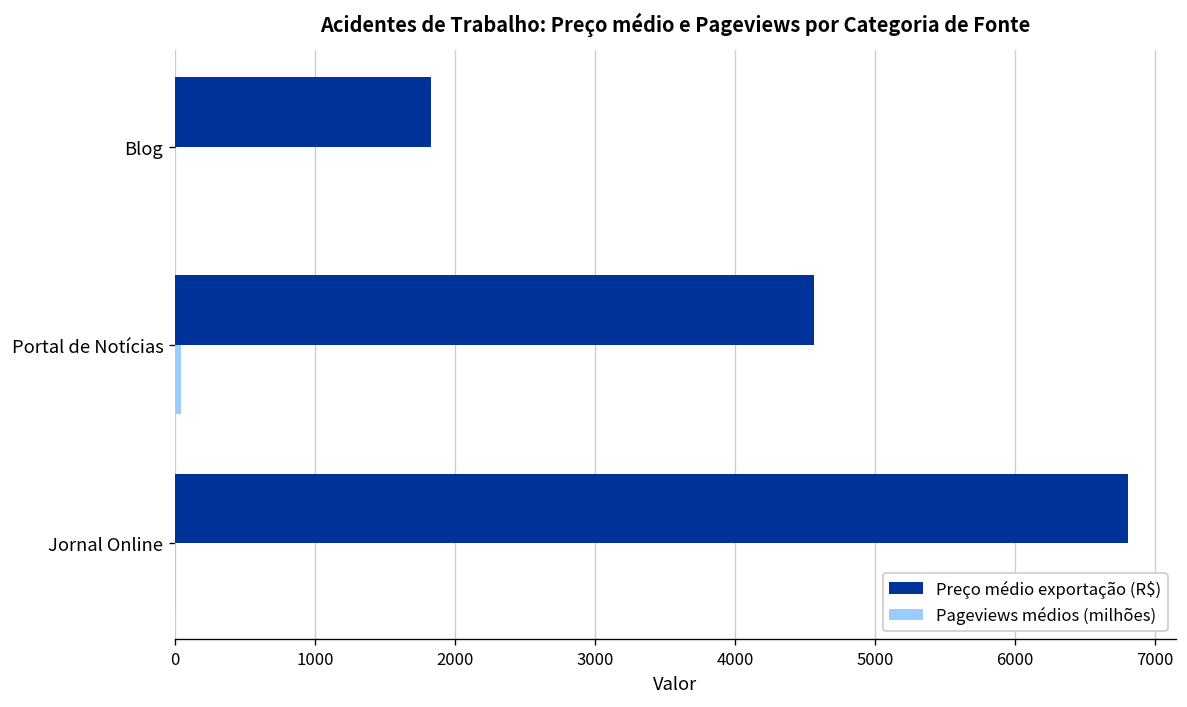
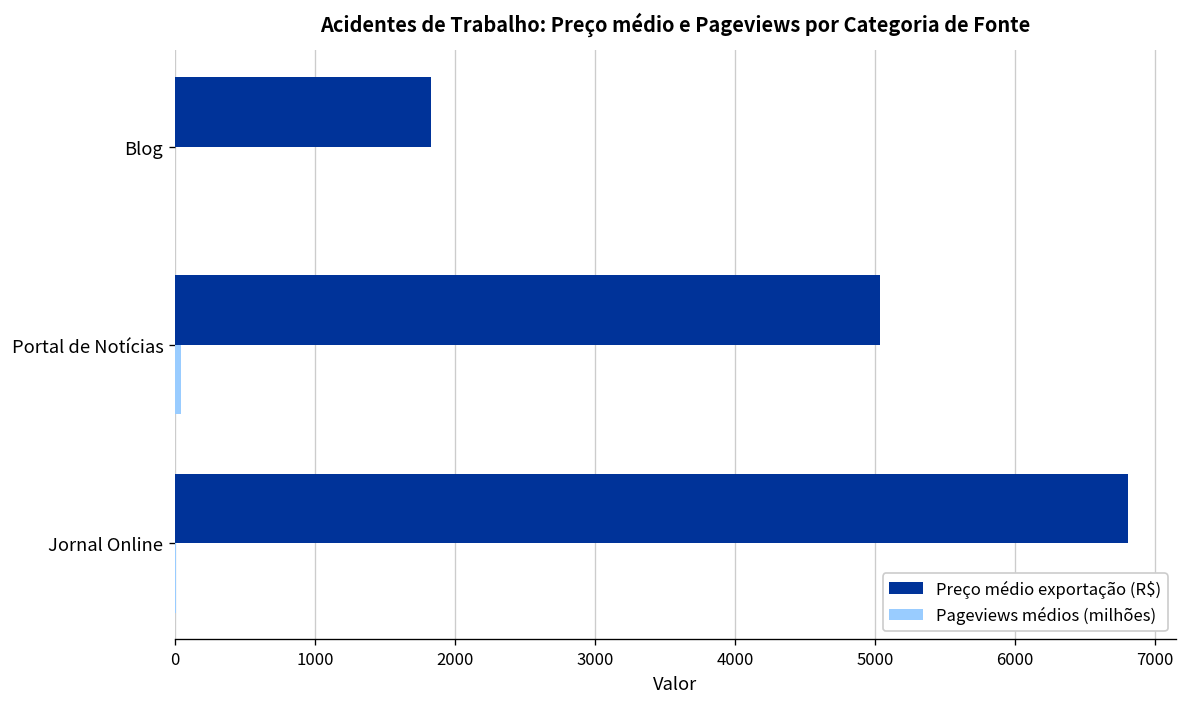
  {
    "Preço médio exportação (R$)": {
      "Blog": 1830,
-     "Portal de Notícias": 4560,
+     "Portal de Notícias": 5040,
      "Jornal Online": 6810
    },
    "Pageviews médios (milhões)": {
      "Portal de Notícias": 40
    }
  }
